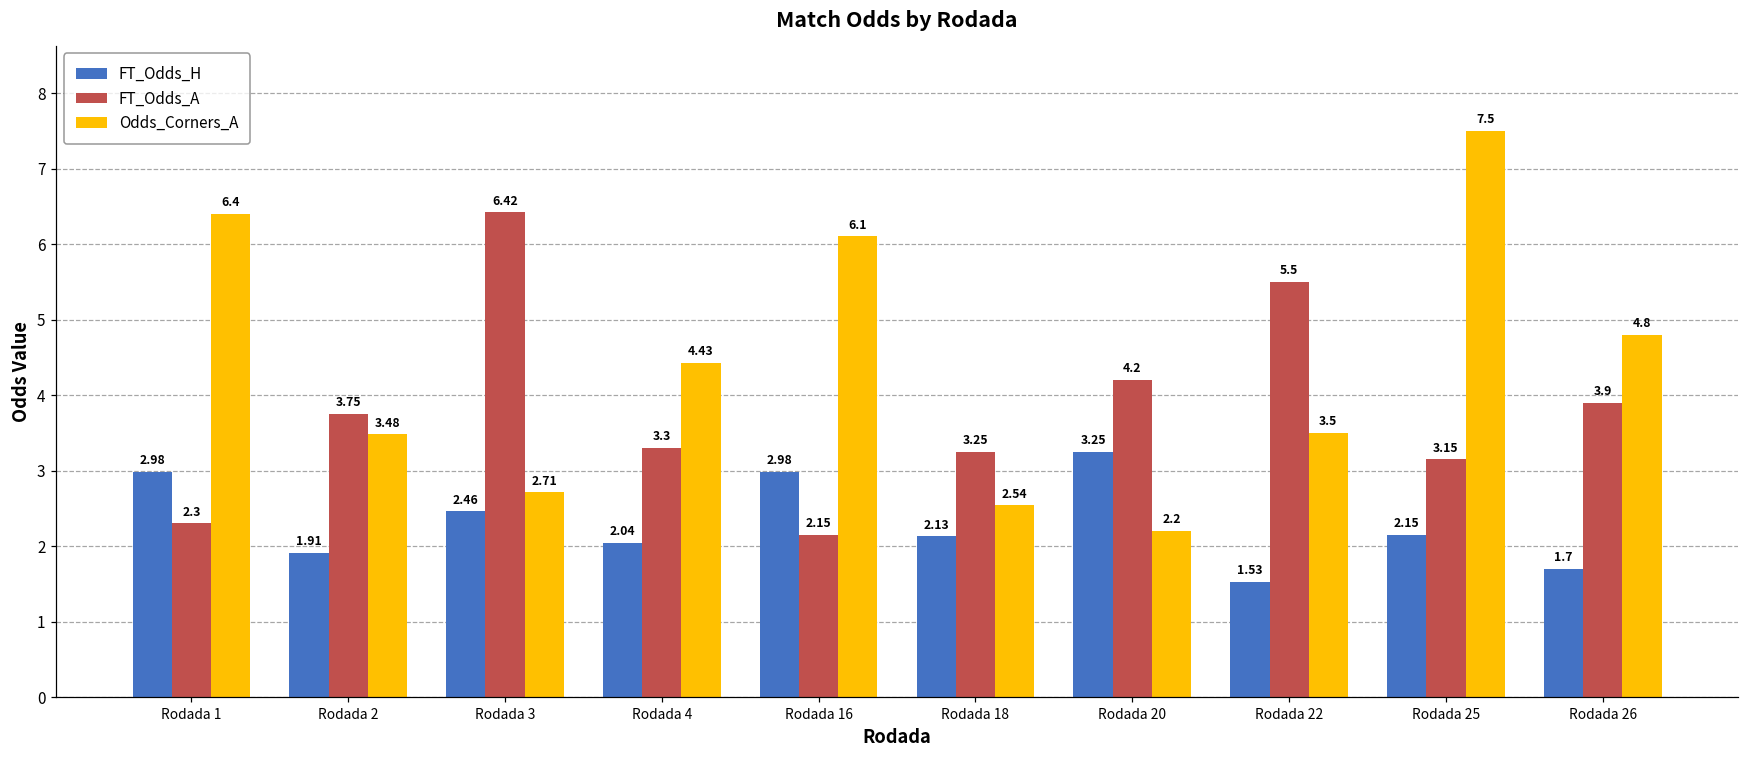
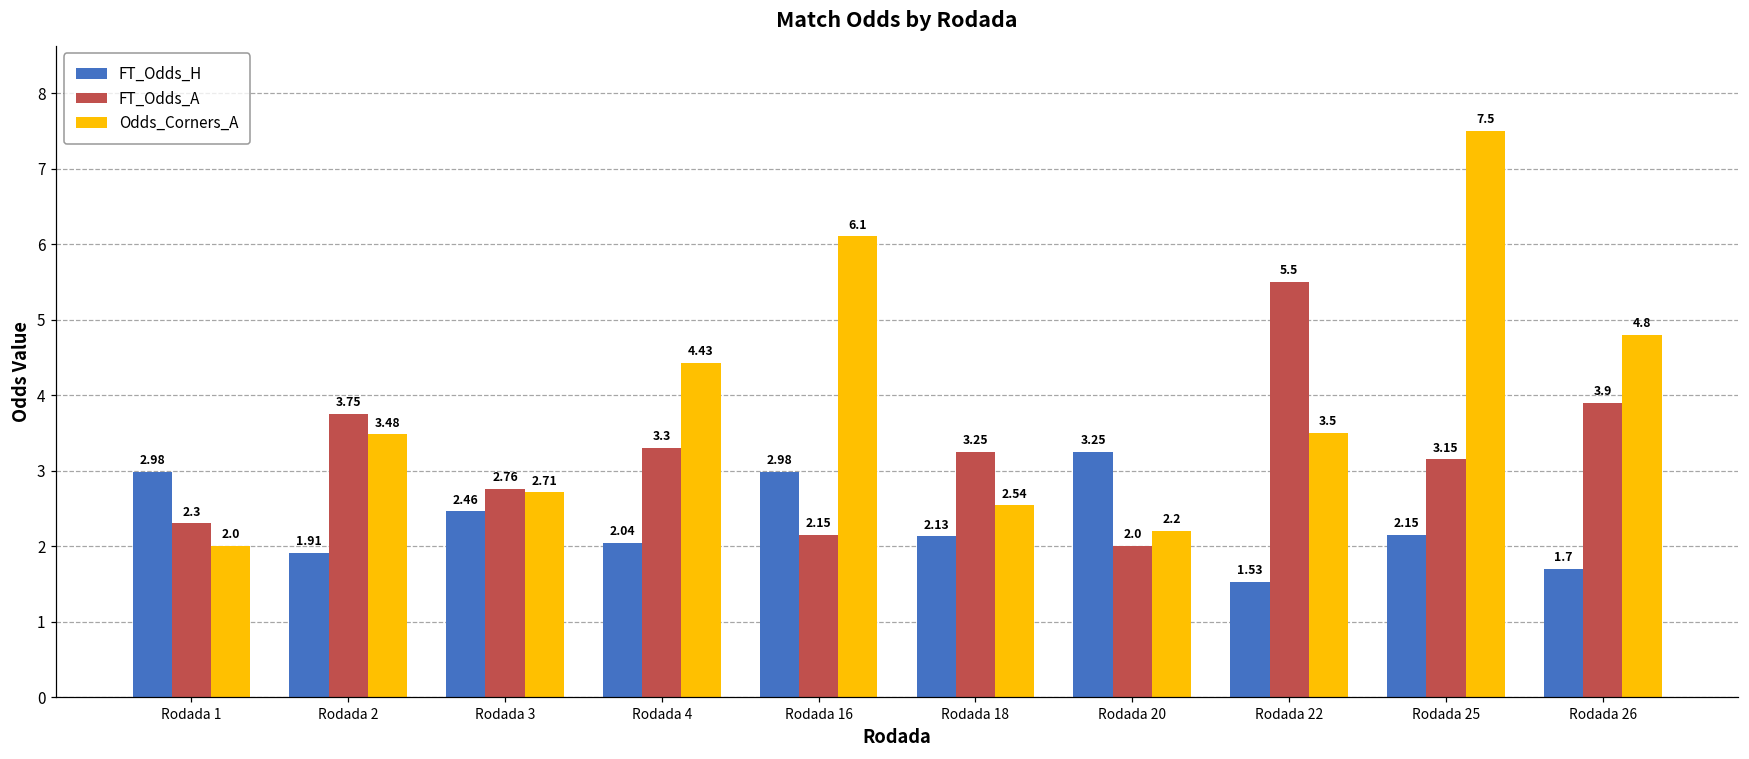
  {
    "FT_Odds_H": {
      "Rodada 1": 2.98,
      "Rodada 2": 1.91,
      "Rodada 3": 2.46,
      "Rodada 4": 2.04,
      "Rodada 16": 2.98,
      "Rodada 18": 2.13,
      "Rodada 20": 3.25,
      "Rodada 22": 1.53,
      "Rodada 25": 2.15,
      "Rodada 26": 1.7
    },
    "FT_Odds_A": {
      "Rodada 1": 2.3,
      "Rodada 2": 3.75,
-     "Rodada 3": 6.42,
+     "Rodada 3": 2.76,
      "Rodada 4": 3.3,
      "Rodada 16": 2.15,
      "Rodada 18": 3.25,
-     "Rodada 20": 4.2,
+     "Rodada 20": 2.0,
      "Rodada 22": 5.5,
      "Rodada 25": 3.15,
      "Rodada 26": 3.9
    },
    "Odds_Corners_A": {
-     "Rodada 1": 6.4,
+     "Rodada 1": 2.0,
      "Rodada 2": 3.48,
      "Rodada 3": 2.71,
      "Rodada 4": 4.43,
      "Rodada 16": 6.1,
      "Rodada 18": 2.54,
      "Rodada 20": 2.2,
      "Rodada 22": 3.5,
      "Rodada 25": 7.5,
      "Rodada 26": 4.8
    }
  }
